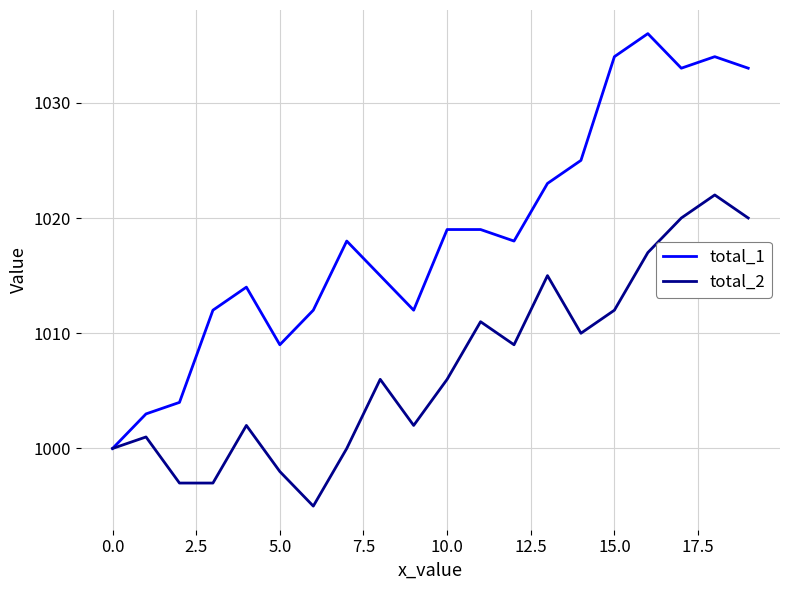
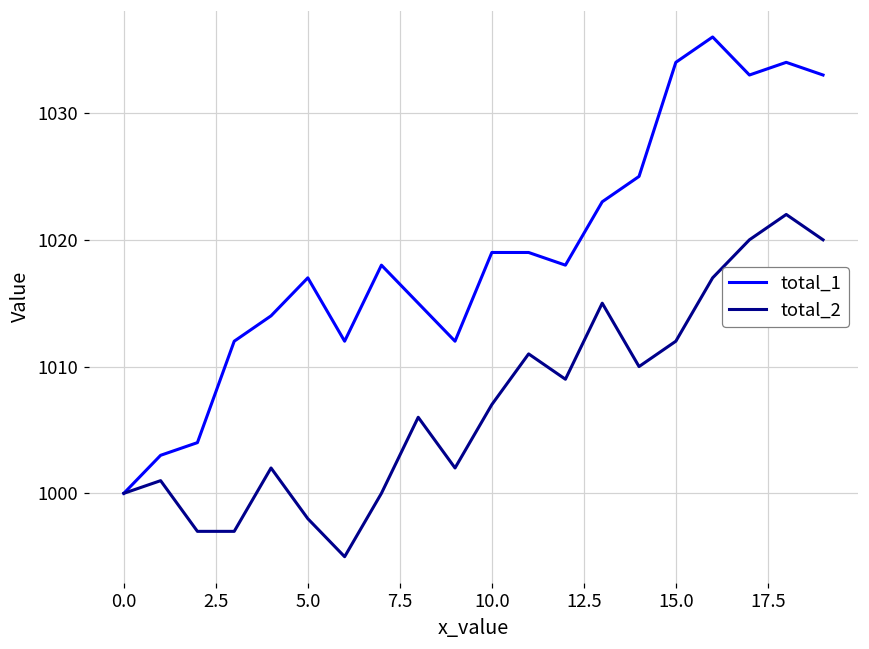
  {
    "total_1": {
-     "5.0": 1009,
+     "5.0": 1017,
      "10.0": 1019,
      "15.0": 1034
    },
    "total_2": {
      "5.0": 998,
-     "10.0": 1006,
+     "10.0": 1007,
      "15.0": 1012
    }
  }
